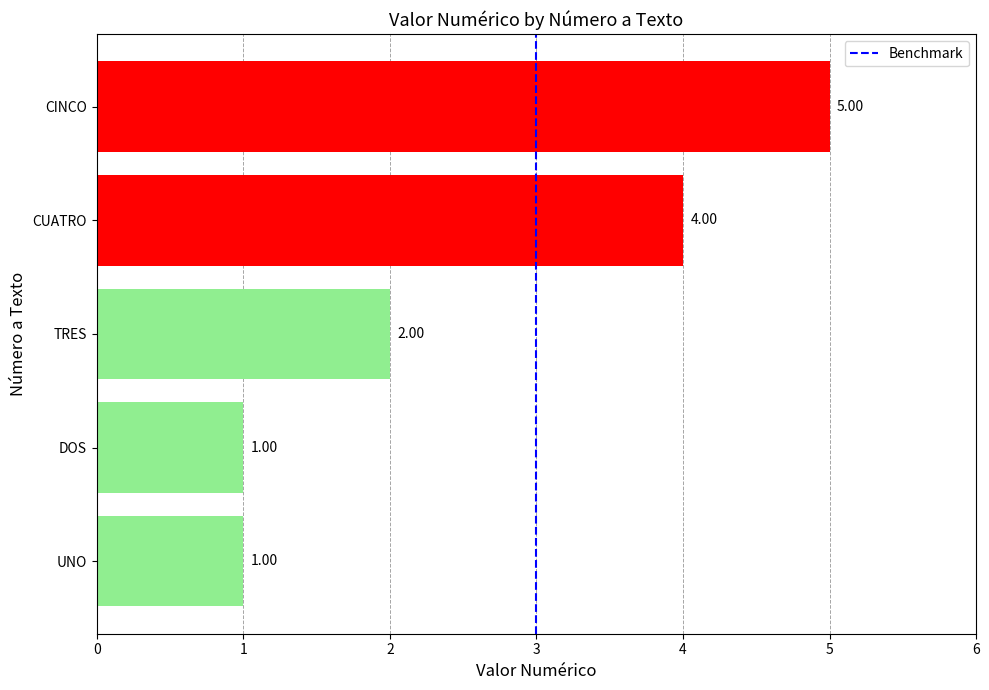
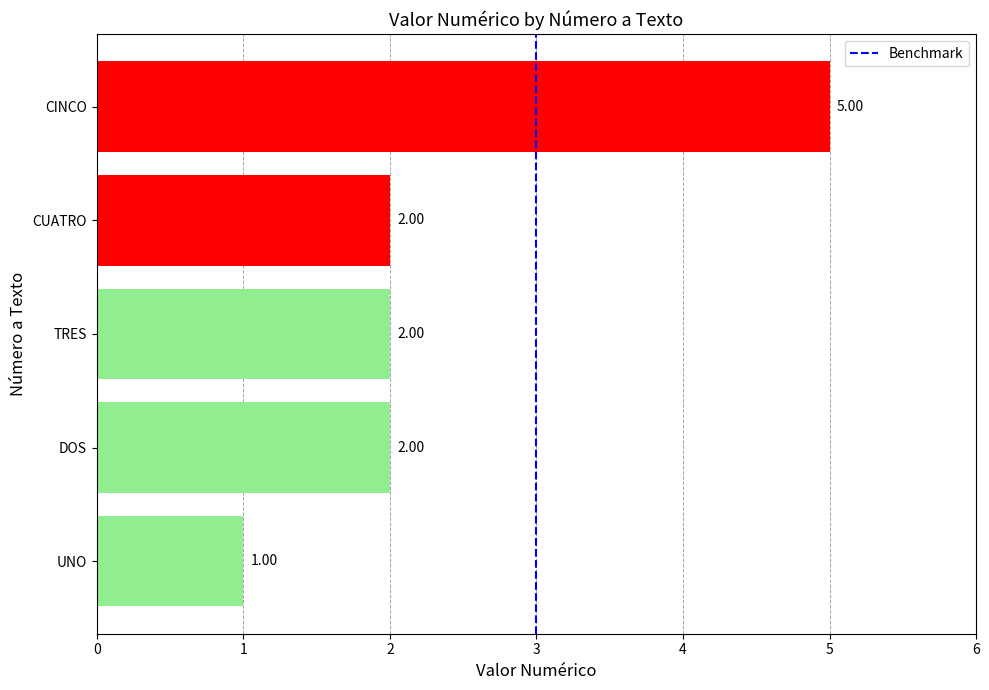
  {
    "CINCO": 5.00,
-   "CUATRO": 4.00,
+   "CUATRO": 2.00,
    "TRES": 2.00,
-   "DOS": 1.00,
+   "DOS": 2.00,
    "UNO": 1.00
  }
